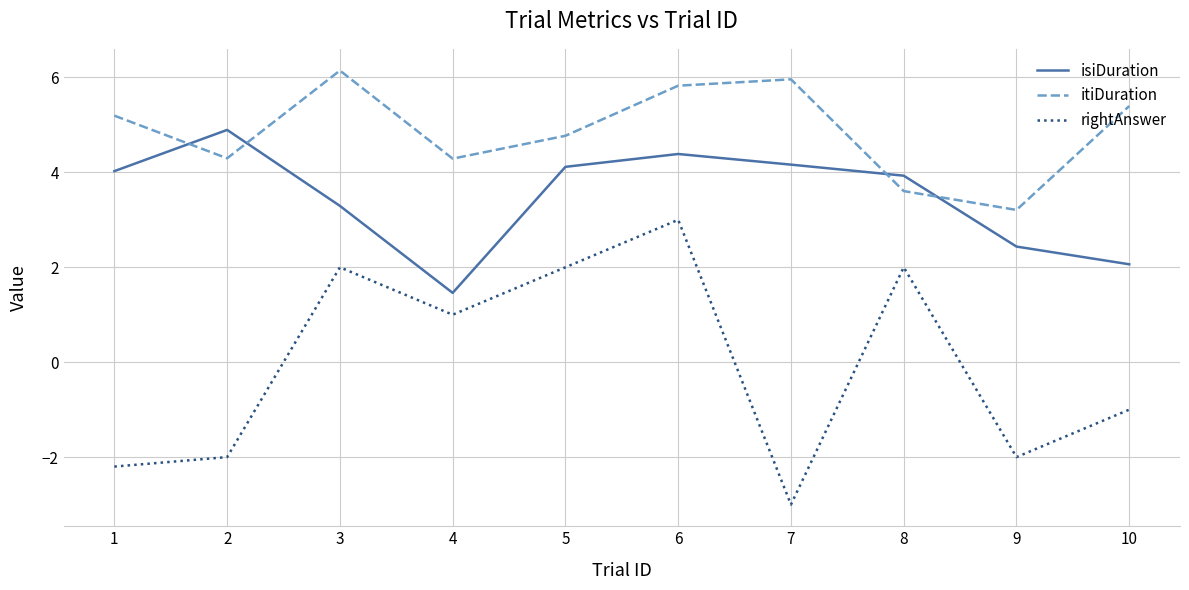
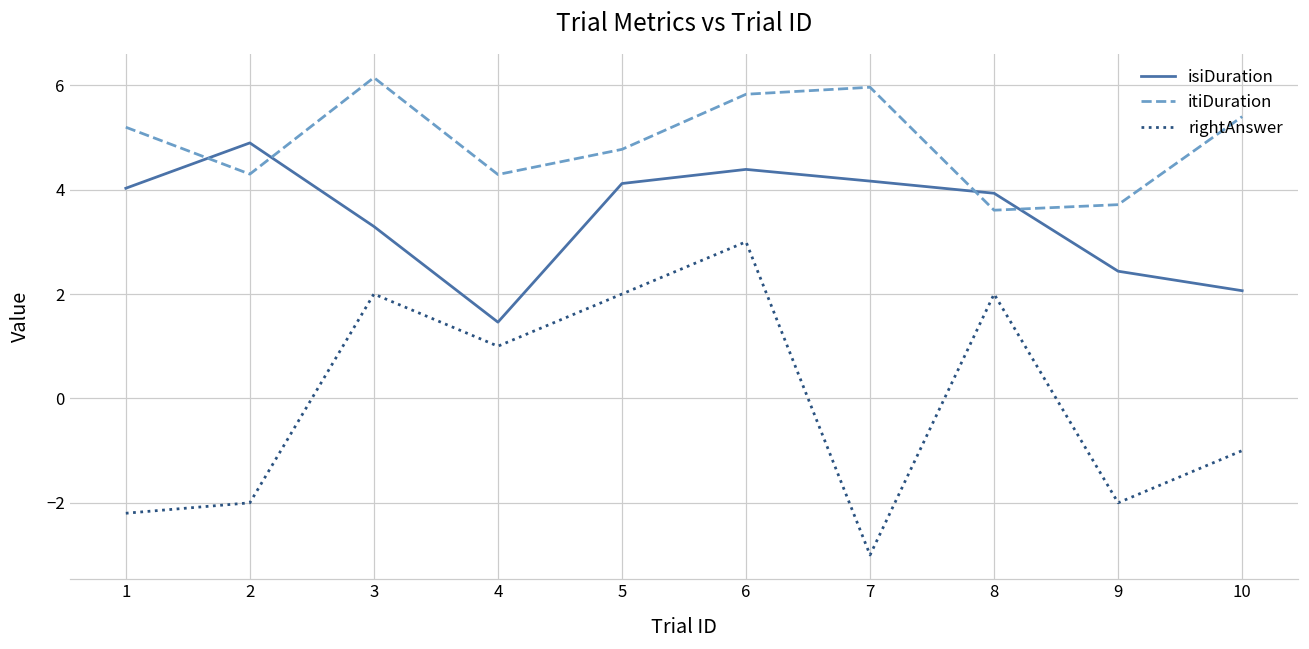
  {
    "isiDuration": {
      "1": 4.0,
      "2": 4.9,
      "3": 3.3,
      "4": 1.5,
      "5": 4.1,
      "6": 4.4,
      "7": 4.2,
      "8": 3.9,
      "9": 2.4,
      "10": 2.1
    },
    "itiDuration": {
      "1": 5.2,
      "2": 4.3,
      "3": 6.1,
      "4": 4.3,
      "5": 4.8,
      "6": 5.8,
      "7": 6.0,
      "8": 3.6,
-     "9": 3.2,
+     "9": 3.7,
      "10": 5.4
    },
    "rightAnswer": {
      "1": -2.2,
      "2": -2.0,
      "3": 2.0,
      "4": 1.0,
      "5": 2.0,
      "6": 3.0,
      "7": -3.0,
      "8": 2.0,
      "9": -2.0,
      "10": -1.0
    }
  }
